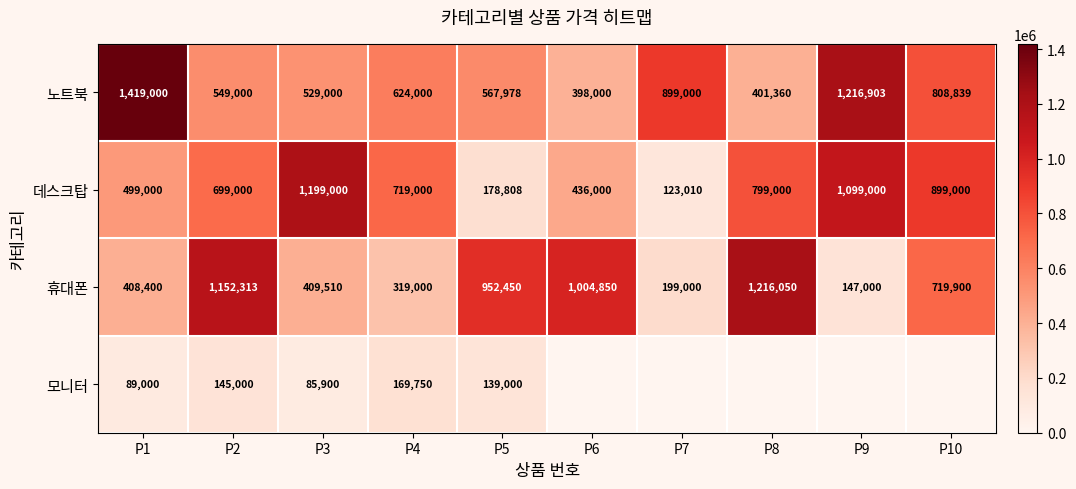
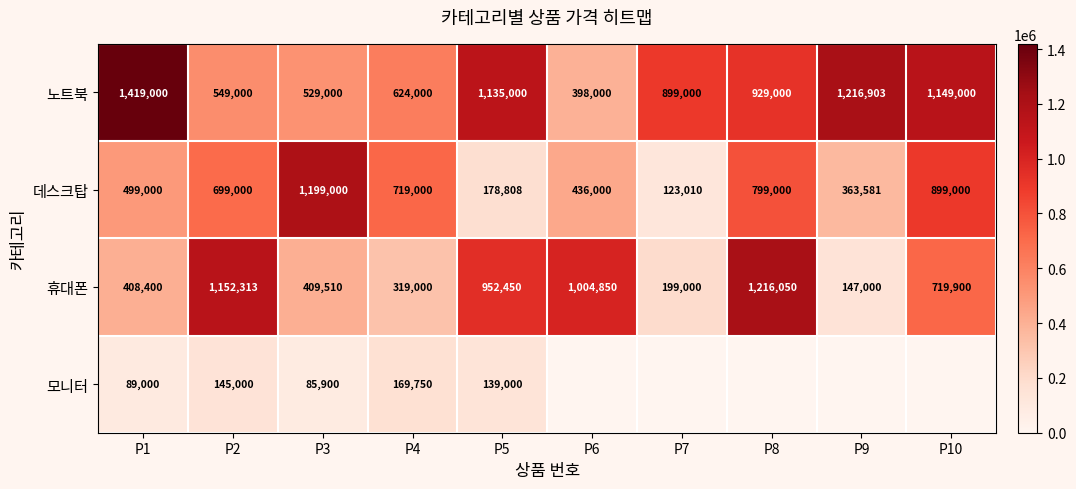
  {
    "노트북": {
      "P1": "1,419,000",
      "P2": "549,000",
      "P3": "529,000",
      "P4": "624,000",
-     "P5": "567,978",
+     "P5": "1,135,000",
      "P6": "398,000",
      "P7": "899,000",
-     "P8": "401,360",
+     "P8": "929,000",
      "P9": "1,216,903",
-     "P10": "808,839"
+     "P10": "1,149,000"
    },
    "데스크탑": {
      "P1": "499,000",
      "P2": "699,000",
      "P3": "1,199,000",
      "P4": "719,000",
      "P5": "178,808",
      "P6": "436,000",
      "P7": "123,010",
      "P8": "799,000",
-     "P9": "1,099,000",
+     "P9": "363,581",
      "P10": "899,000"
    },
    "휴대폰": {
      "P1": "408,400",
      "P2": "1,152,313",
      "P3": "409,510",
      "P4": "319,000",
      "P5": "952,450",
      "P6": "1,004,850",
      "P7": "199,000",
      "P8": "1,216,050",
      "P9": "147,000",
      "P10": "719,900"
    },
    "모니터": {
      "P1": "89,000",
      "P2": "145,000",
      "P3": "85,900",
      "P4": "169,750",
      "P5": "139,000"
    }
  }
